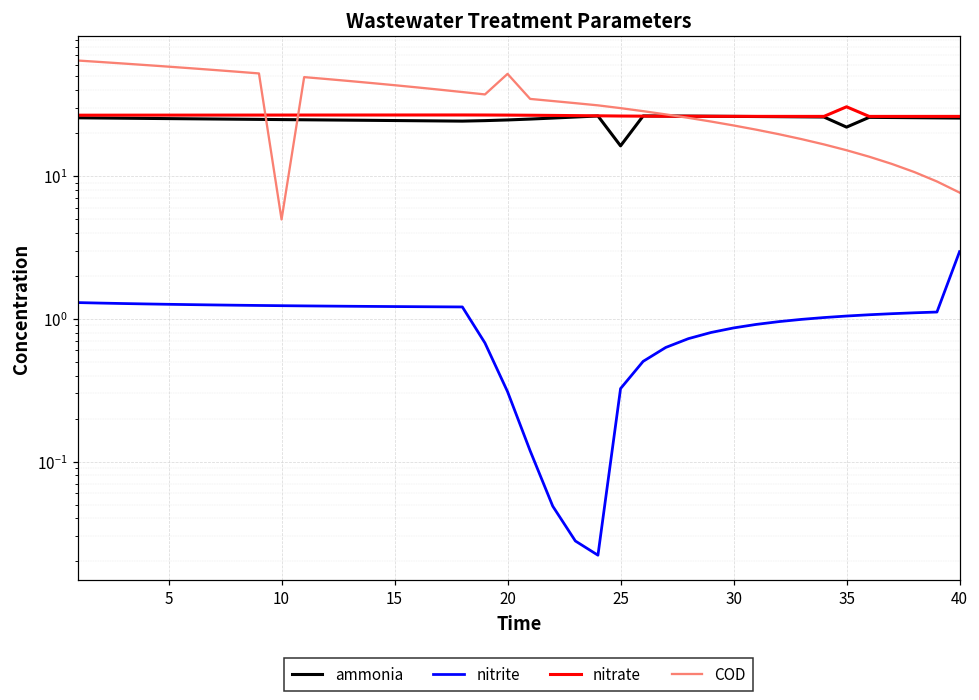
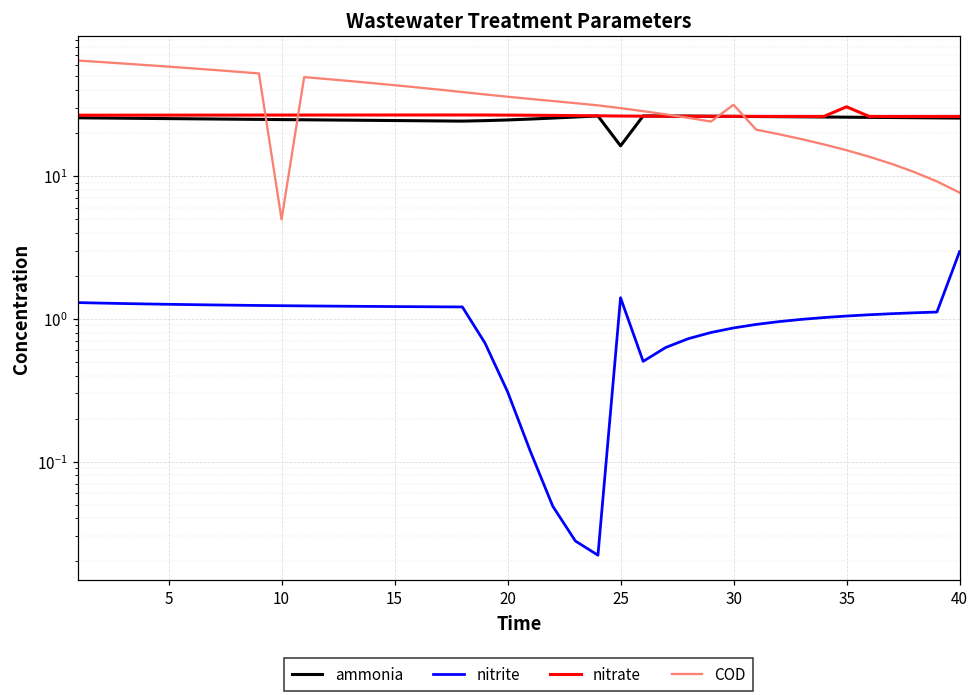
  {
    "ammonia": {
      "5": 25,
      "10": 25,
      "15": 24,
      "20": 25,
      "25": 16,
-     "35": 22
+     "35": 26
    },
    "nitrite": {
      "5": 1.3,
      "10": 1.2,
      "15": 1.2,
      "20": 0.31,
-     "25": 0.32,
+     "25": 1.4,
      "30": 0.9,
      "35": 1.0,
      "40": 3.0
    },
    "nitrate": {
      "5": 27,
      "10": 27,
      "15": 27,
      "20": 27,
      "25": 26,
      "35": 31
    },
    "COD": {
      "5": 60,
      "10": 5,
      "15": 43,
-     "20": 52,
+     "20": 36,
      "25": 30,
-     "30": 23,
+     "30": 32,
      "35": 15,
      "40": 8
    }
  }
